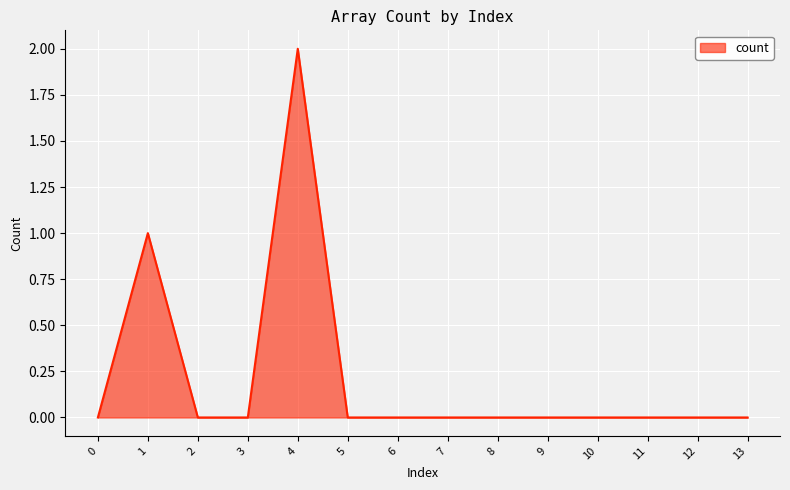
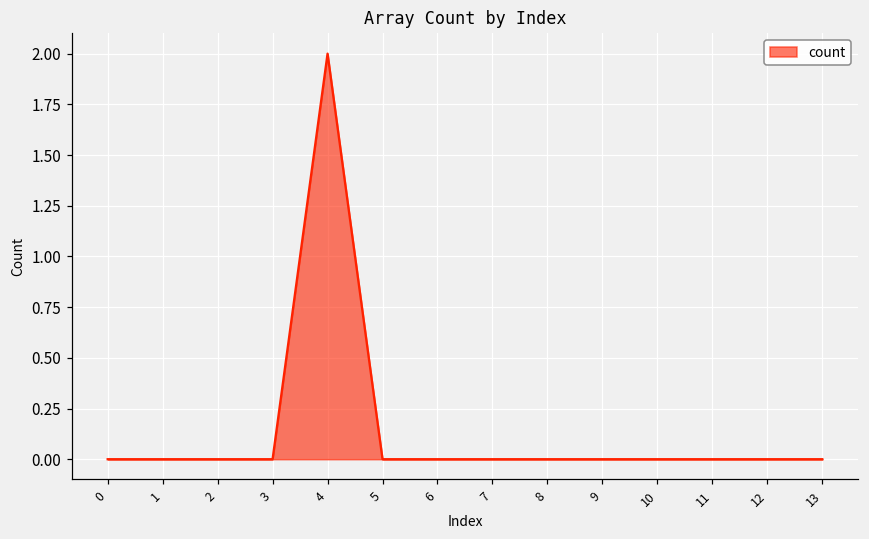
  {
    "0": 0,
-   "1": 1,
+   "1": 0,
    "2": 0,
    "3": 0,
    "4": 2,
    "5": 0,
    "6": 0,
    "7": 0,
    "8": 0,
    "9": 0,
    "10": 0,
    "11": 0,
    "12": 0,
    "13": 0
  }
